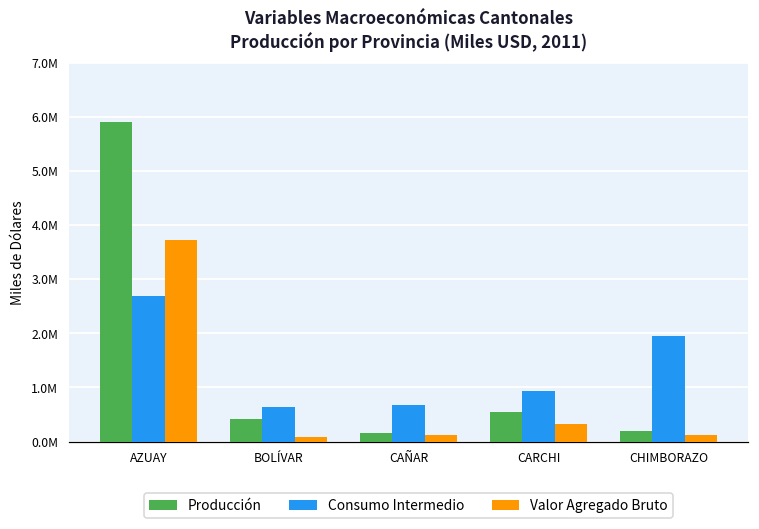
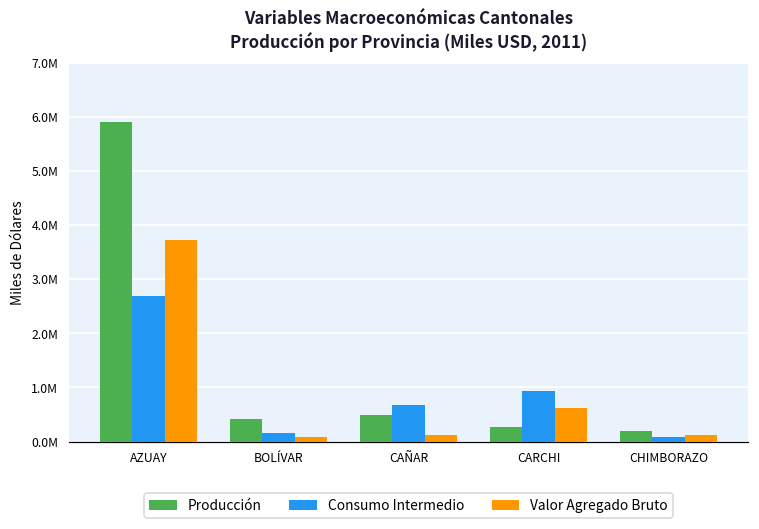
  {
    "Producción": {
      "AZUAY": 5900000,
      "BOLÍVAR": 400000,
-     "CAÑAR": 200000,
-     "CARCHI": 500000,
+     "CAÑAR": 500000,
+     "CARCHI": 300000,
      "CHIMBORAZO": 200000
    },
    "Consumo Intermedio": {
      "AZUAY": 2700000,
-     "BOLÍVAR": 600000,
+     "BOLÍVAR": 200000,
      "CAÑAR": 700000,
      "CARCHI": 900000,
-     "CHIMBORAZO": 1900000
+     "CHIMBORAZO": 100000
    },
    "Valor Agregado Bruto": {
      "AZUAY": 3700000,
      "BOLÍVAR": 100000,
      "CAÑAR": 100000,
-     "CARCHI": 300000,
+     "CARCHI": 600000,
      "CHIMBORAZO": 100000
    }
  }
